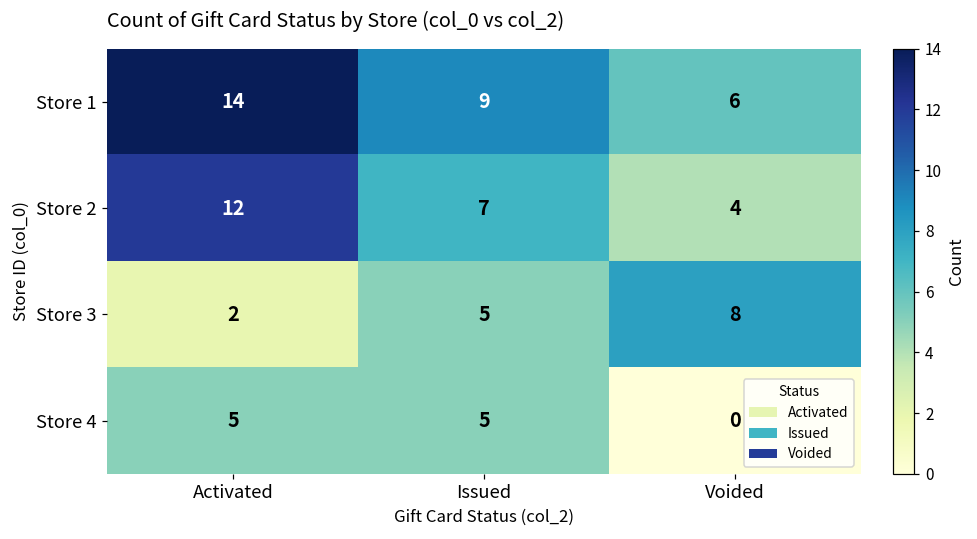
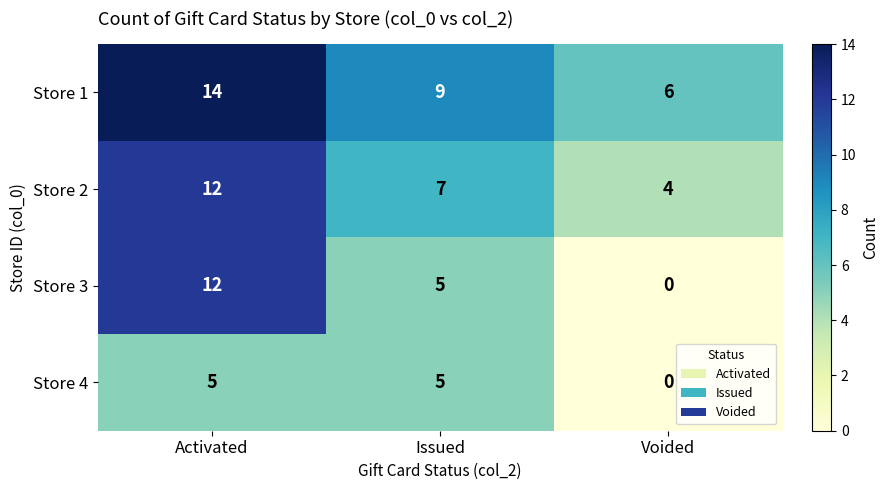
  {
    "Store 1": {
      "Activated": 14,
      "Issued": 9,
      "Voided": 6
    },
    "Store 2": {
      "Activated": 12,
      "Issued": 7,
      "Voided": 4
    },
    "Store 3": {
-     "Activated": 2,
+     "Activated": 12,
      "Issued": 5,
-     "Voided": 8
+     "Voided": 0
    },
    "Store 4": {
      "Activated": 5,
      "Issued": 5,
      "Voided": 0
    }
  }
